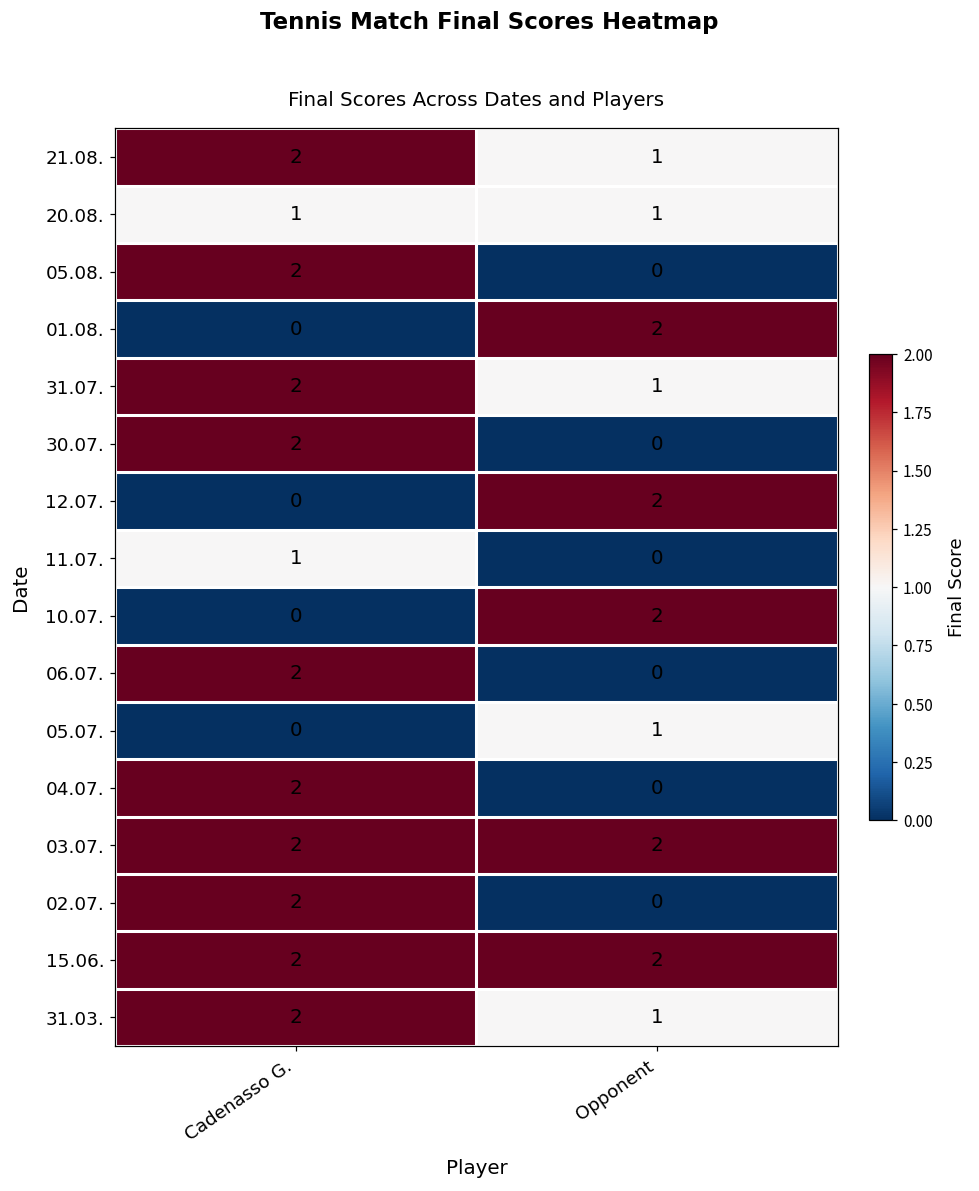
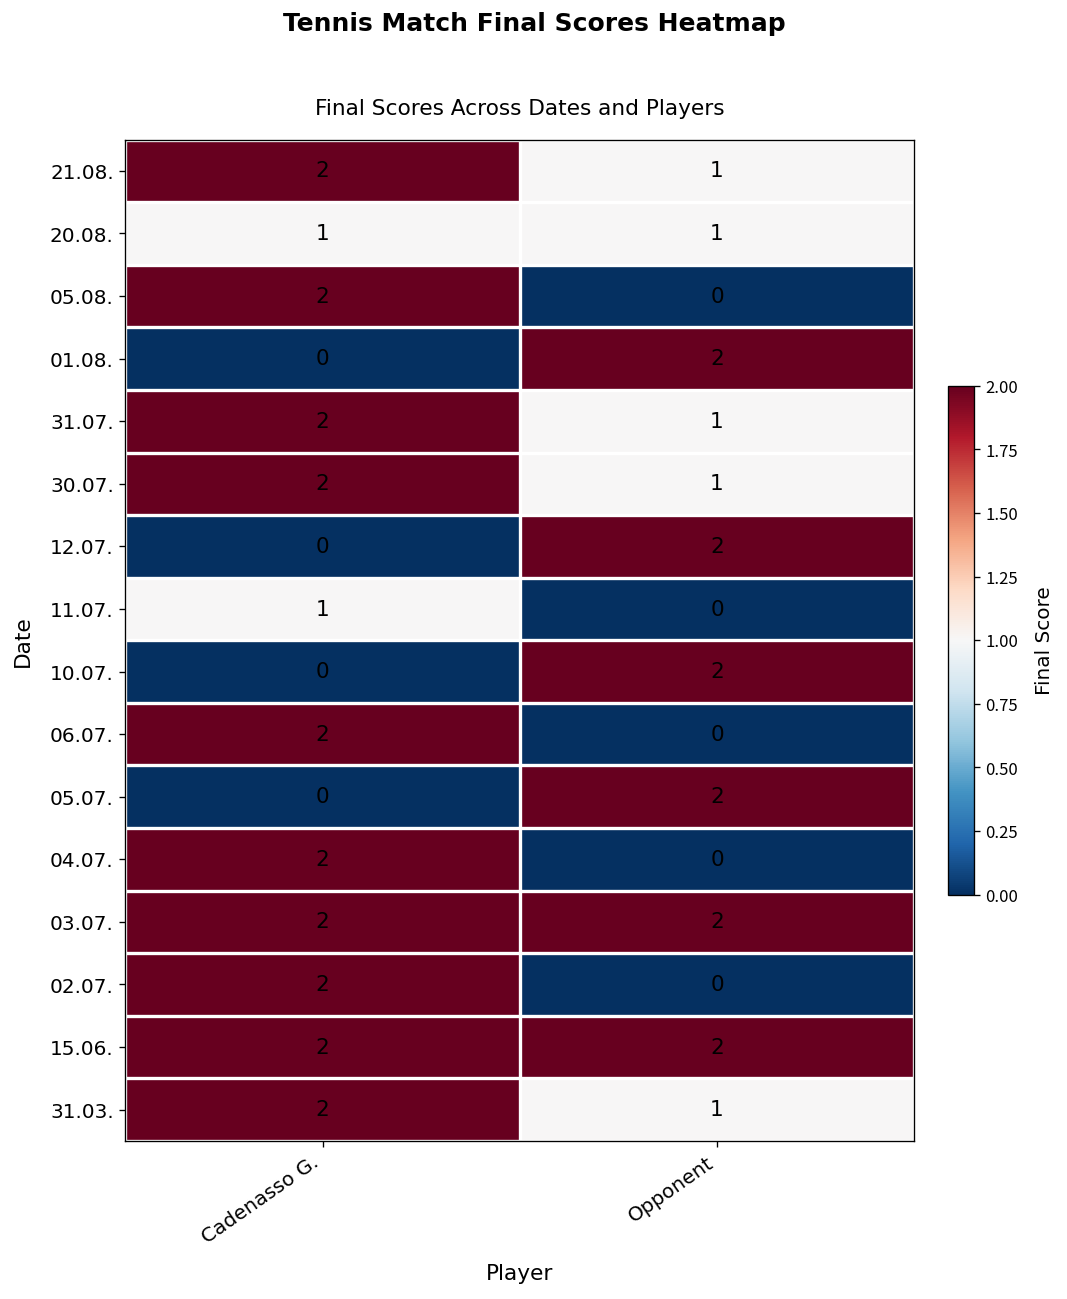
  {
    "21.08.": {
      "Cadenasso G.": 2,
      "Opponent": 1
    },
    "20.08.": {
      "Cadenasso G.": 1,
      "Opponent": 1
    },
    "05.08.": {
      "Cadenasso G.": 2,
      "Opponent": 0
    },
    "01.08.": {
      "Cadenasso G.": 0,
      "Opponent": 2
    },
    "31.07.": {
      "Cadenasso G.": 2,
      "Opponent": 1
    },
    "30.07.": {
      "Cadenasso G.": 2,
-     "Opponent": 0
+     "Opponent": 1
    },
    "12.07.": {
      "Cadenasso G.": 0,
      "Opponent": 2
    },
    "11.07.": {
      "Cadenasso G.": 1,
      "Opponent": 0
    },
    "10.07.": {
      "Cadenasso G.": 0,
      "Opponent": 2
    },
    "06.07.": {
      "Cadenasso G.": 2,
      "Opponent": 0
    },
    "05.07.": {
      "Cadenasso G.": 0,
-     "Opponent": 1
+     "Opponent": 2
    },
    "04.07.": {
      "Cadenasso G.": 2,
      "Opponent": 0
    },
    "03.07.": {
      "Cadenasso G.": 2,
      "Opponent": 2
    },
    "02.07.": {
      "Cadenasso G.": 2,
      "Opponent": 0
    },
    "15.06.": {
      "Cadenasso G.": 2,
      "Opponent": 2
    },
    "31.03.": {
      "Cadenasso G.": 2,
      "Opponent": 1
    }
  }
